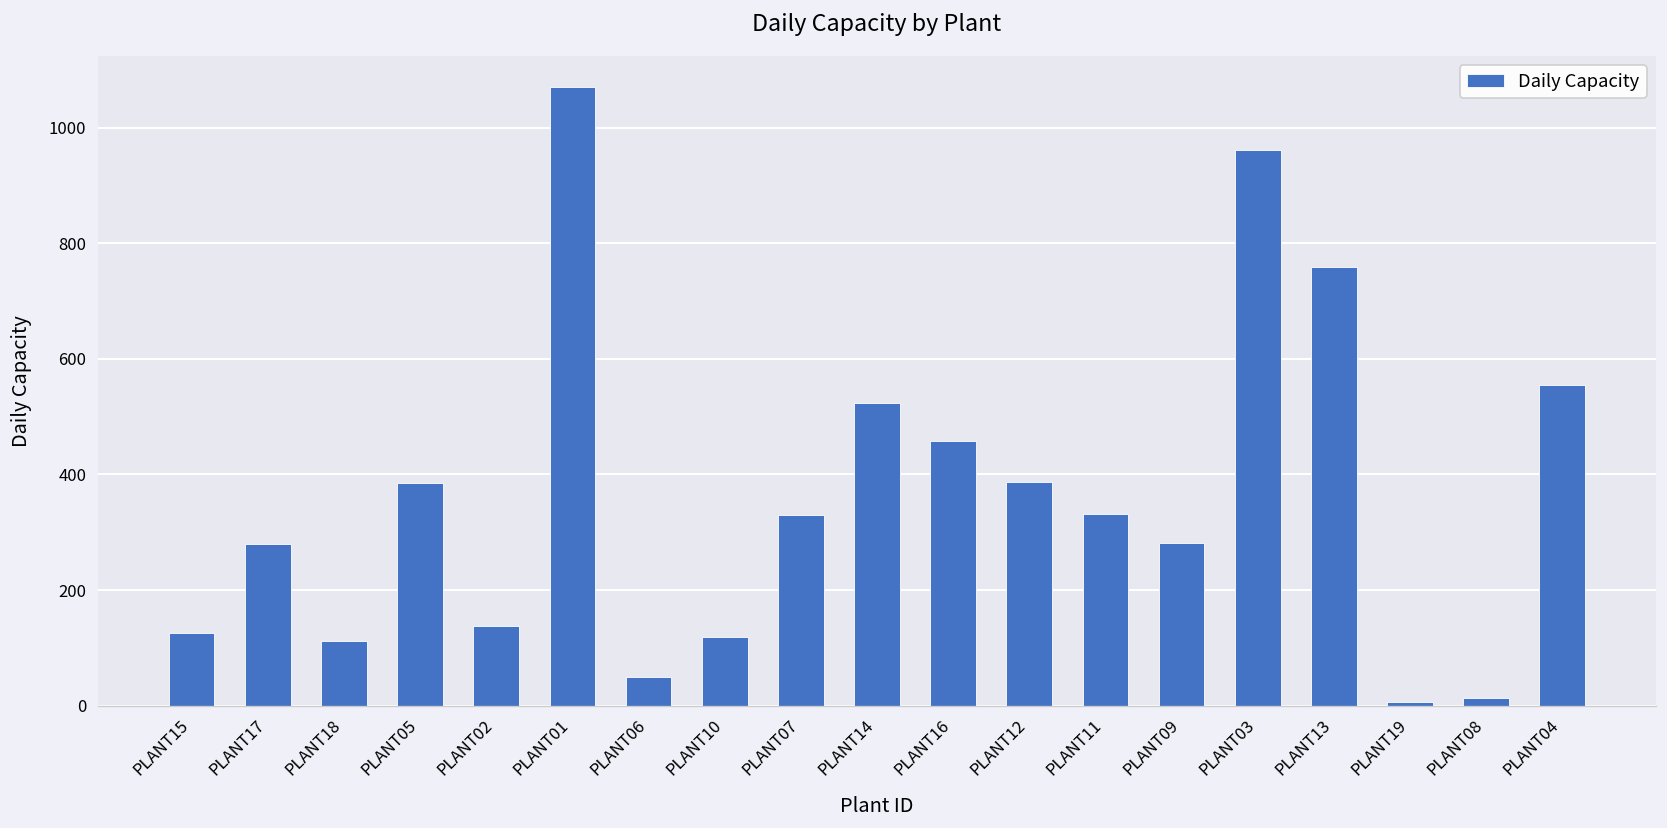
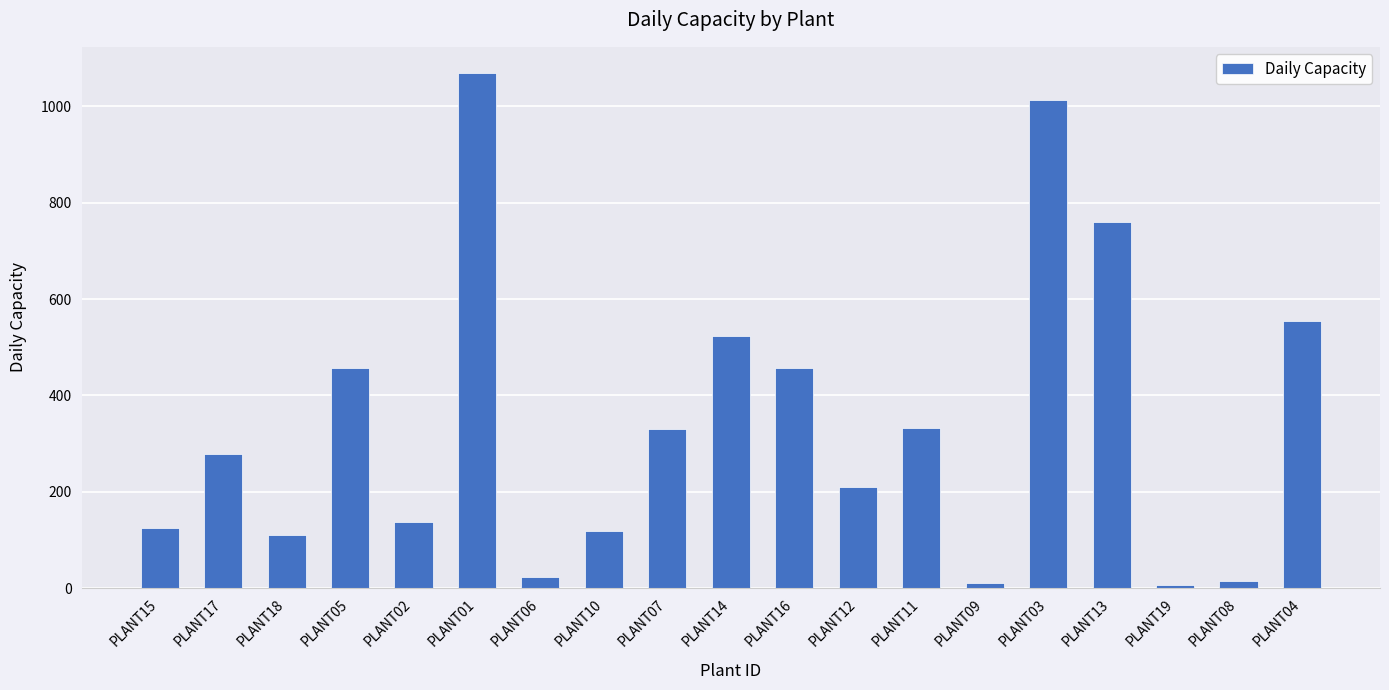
  {
    "PLANT15": 130,
    "PLANT17": 280,
    "PLANT18": 110,
-   "PLANT05": 390,
+   "PLANT05": 460,
    "PLANT02": 140,
    "PLANT01": 1070,
-   "PLANT06": 50,
+   "PLANT06": 20,
    "PLANT10": 120,
    "PLANT07": 330,
    "PLANT14": 520,
    "PLANT16": 460,
-   "PLANT12": 390,
+   "PLANT12": 210,
    "PLANT11": 330,
-   "PLANT09": 280,
-   "PLANT03": 960,
+   "PLANT09": 10,
+   "PLANT03": 1010,
    "PLANT13": 760,
    "PLANT19": 10,
    "PLANT08": 10,
    "PLANT04": 550
  }
